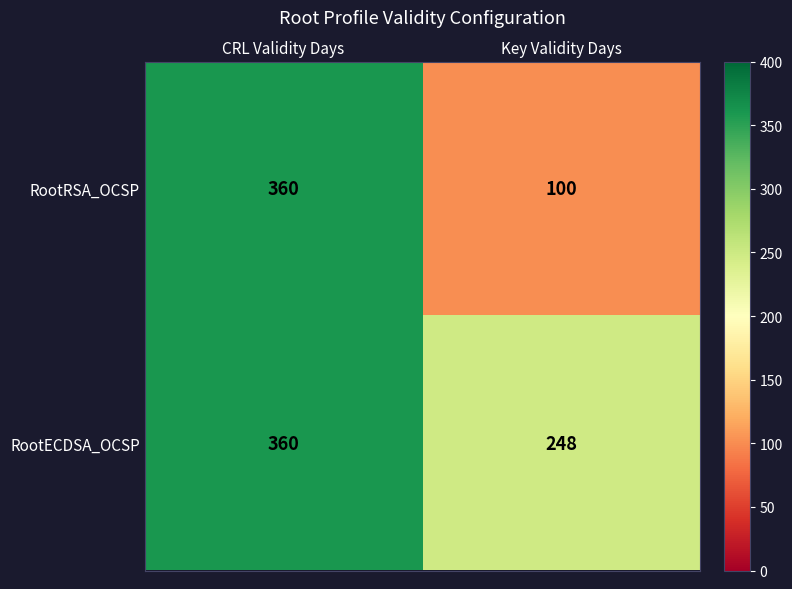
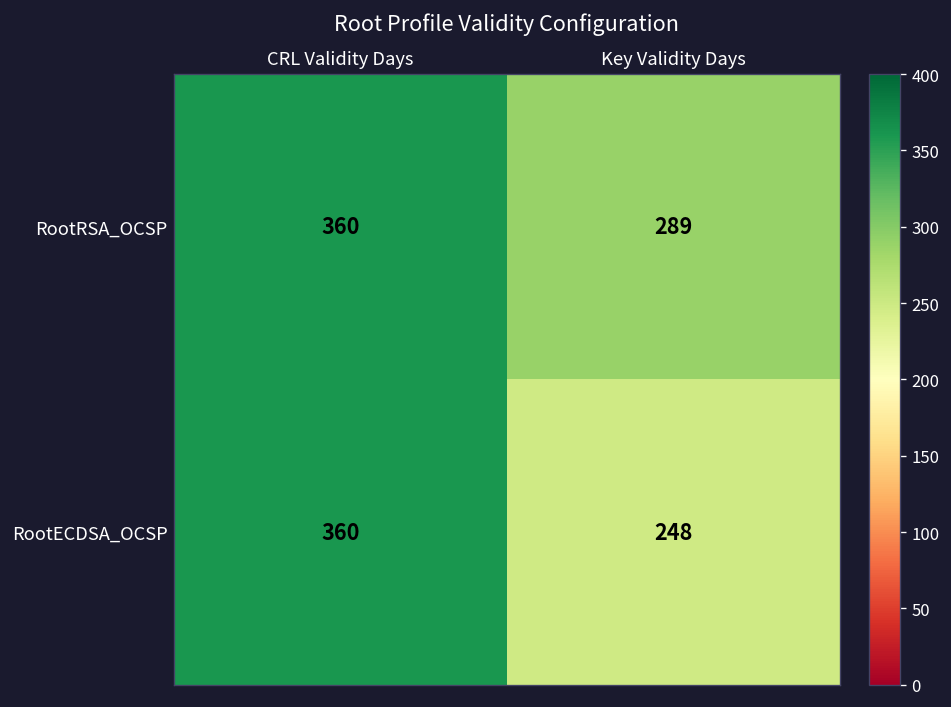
  {
    "RootRSA_OCSP": {
      "CRL Validity Days": 360,
-     "Key Validity Days": 100
+     "Key Validity Days": 289
    },
    "RootECDSA_OCSP": {
      "CRL Validity Days": 360,
      "Key Validity Days": 248
    }
  }
